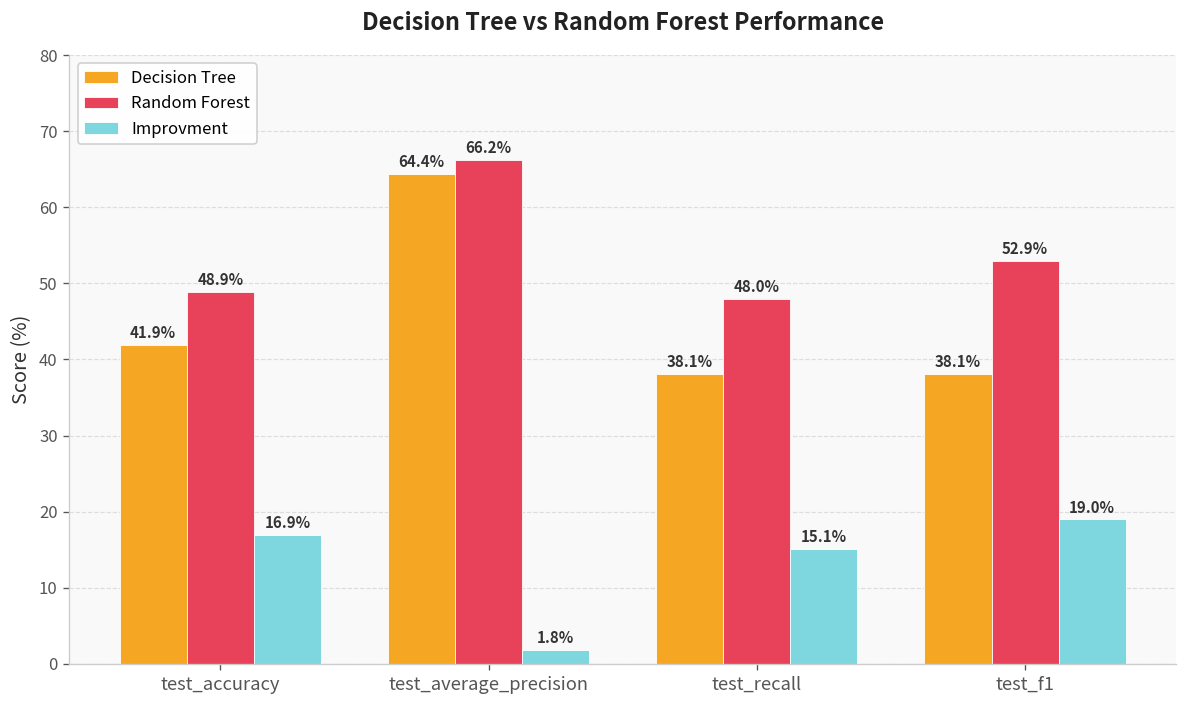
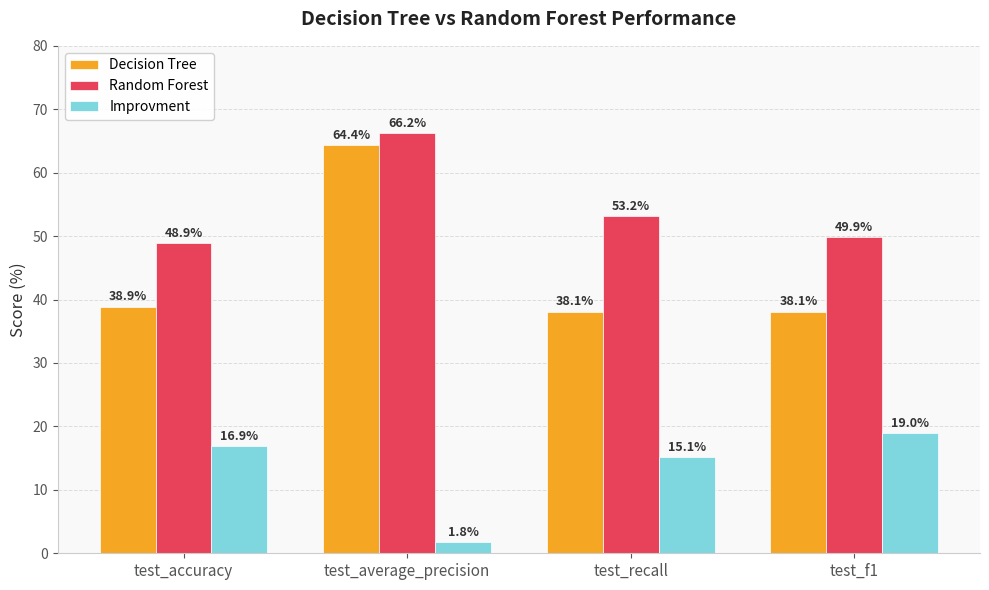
  {
    "Decision Tree": {
-     "test_accuracy": "41.9%",
+     "test_accuracy": "38.9%",
      "test_average_precision": "64.4%",
      "test_recall": "38.1%",
      "test_f1": "38.1%"
    },
    "Random Forest": {
      "test_accuracy": "48.9%",
      "test_average_precision": "66.2%",
-     "test_recall": "48.0%",
-     "test_f1": "52.9%"
+     "test_recall": "53.2%",
+     "test_f1": "49.9%"
    },
    "Improvment": {
      "test_accuracy": "16.9%",
      "test_average_precision": "1.8%",
      "test_recall": "15.1%",
      "test_f1": "19.0%"
    }
  }
